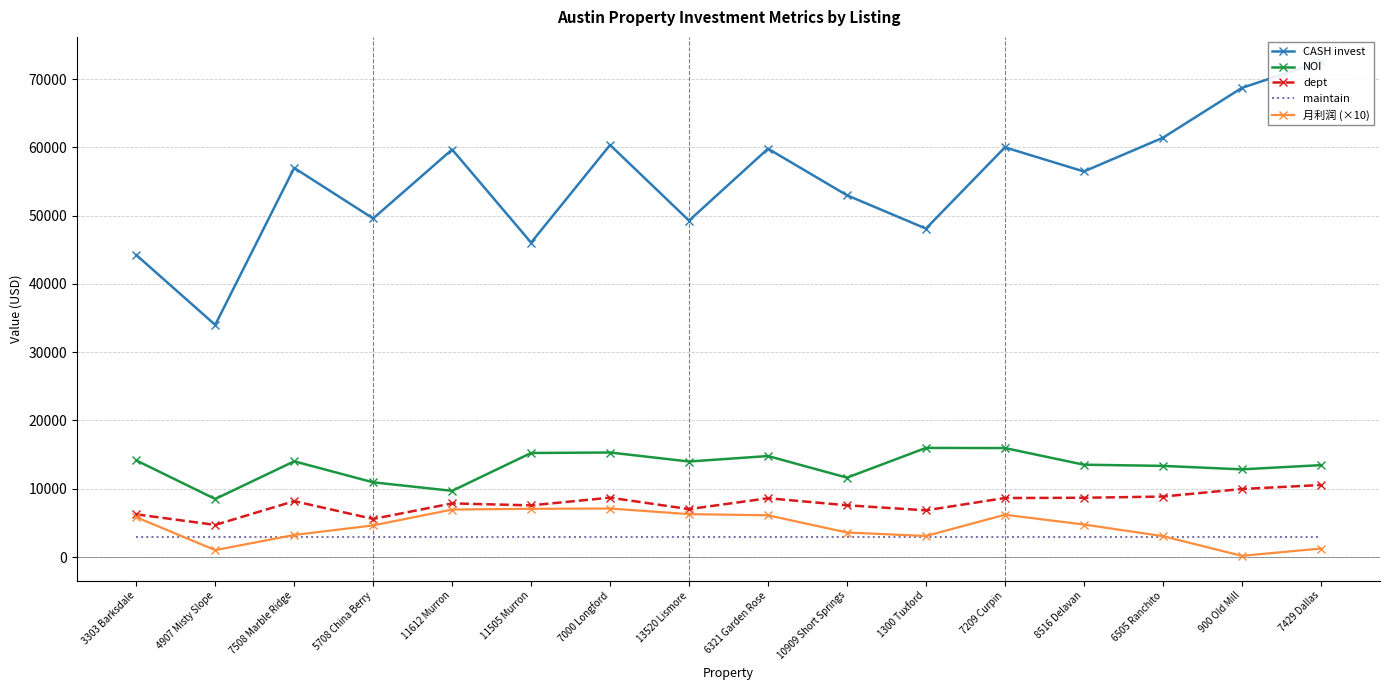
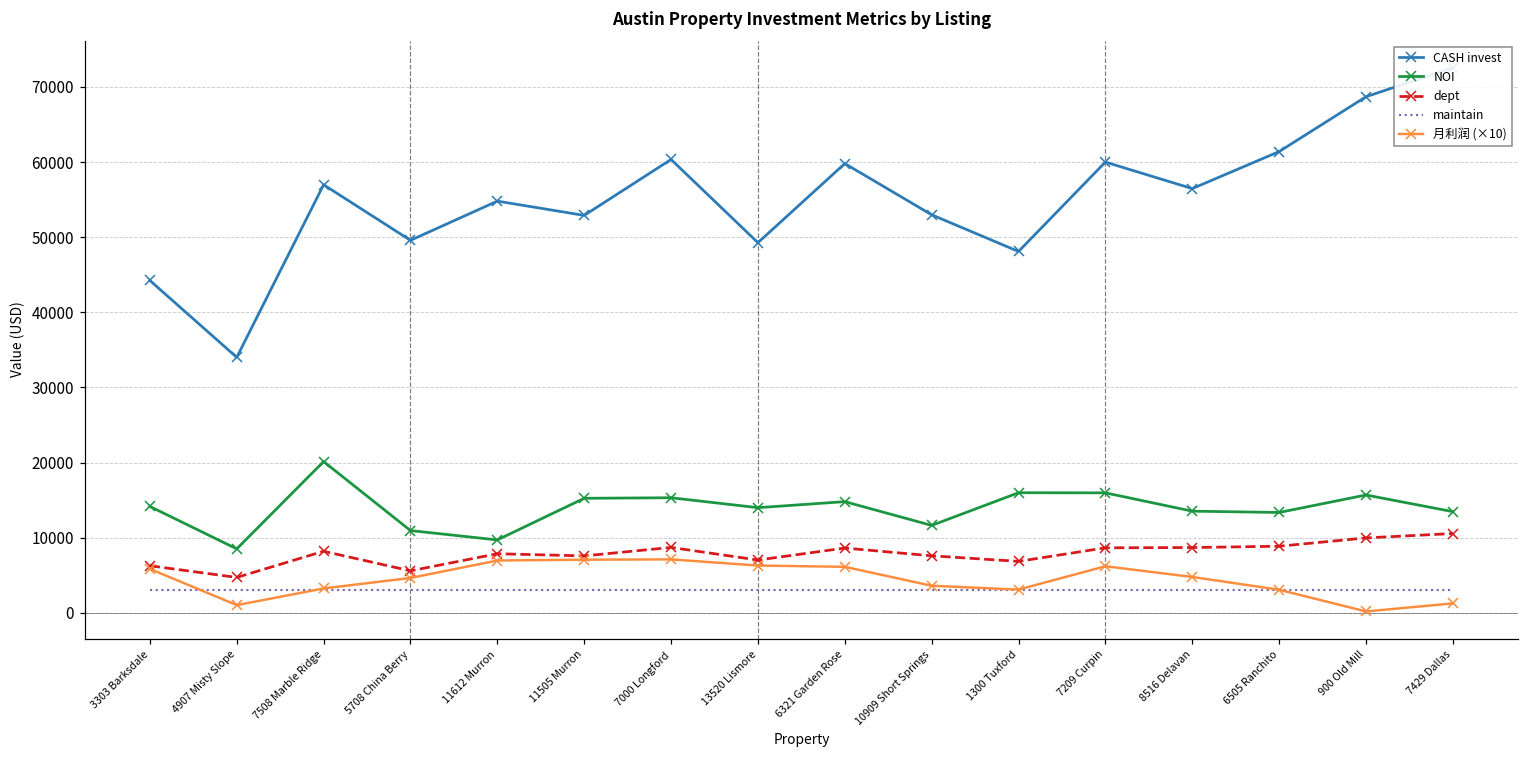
  {
    "CASH invest": {
      "3303 Barksdale": 44000,
      "4907 Misty Slope": 34000,
      "7508 Marble Ridge": 57000,
      "5708 China Berry": 50000,
-     "11612 Murron": 60000,
-     "11505 Murron": 46000,
+     "11612 Murron": 55000,
+     "11505 Murron": 53000,
      "7000 Longford": 60000,
      "13520 Lismore": 49000,
      "6321 Garden Rose": 60000,
      "10909 Short Springs": 53000,
      "1300 Tuxford": 48000,
      "7209 Curpin": 60000,
      "8516 Delavan": 56000,
      "6505 Ranchito": 61000,
      "900 Old Mill": 69000
    },
    "NOI": {
      "3303 Barksdale": 14000,
      "4907 Misty Slope": 9000,
-     "7508 Marble Ridge": 14000,
+     "7508 Marble Ridge": 20000,
      "5708 China Berry": 11000,
      "11612 Murron": 10000,
      "11505 Murron": 15000,
      "7000 Longford": 15000,
      "13520 Lismore": 14000,
      "6321 Garden Rose": 15000,
      "10909 Short Springs": 12000,
      "1300 Tuxford": 16000,
      "7209 Curpin": 16000,
      "8516 Delavan": 14000,
      "6505 Ranchito": 13000,
-     "900 Old Mill": 13000,
+     "900 Old Mill": 16000,
      "7429 Dallas": 13000
    },
    "dept": {
      "3303 Barksdale": 6000,
      "4907 Misty Slope": 5000,
      "7508 Marble Ridge": 8000,
      "5708 China Berry": 6000,
      "11612 Murron": 8000,
      "11505 Murron": 8000,
      "7000 Longford": 9000,
      "13520 Lismore": 7000,
      "6321 Garden Rose": 9000,
      "10909 Short Springs": 8000,
      "1300 Tuxford": 7000,
      "7209 Curpin": 9000,
      "8516 Delavan": 9000,
      "6505 Ranchito": 9000,
      "900 Old Mill": 10000,
      "7429 Dallas": 11000
    },
    "maintain": {
      "3303 Barksdale": 3000,
      "4907 Misty Slope": 3000,
      "5708 China Berry": 3000,
      "11612 Murron": 3000,
      "11505 Murron": 3000,
      "7000 Longford": 3000,
      "13520 Lismore": 3000,
      "6321 Garden Rose": 3000,
      "10909 Short Springs": 3000,
      "7209 Curpin": 3000,
      "8516 Delavan": 3000,
      "900 Old Mill": 3000,
      "7429 Dallas": 3000
    },
    "月利润 (×10)": {
      "3303 Barksdale": 6000,
      "4907 Misty Slope": 1000,
      "5708 China Berry": 5000,
      "11612 Murron": 7000,
      "11505 Murron": 7000,
      "7000 Longford": 7000,
      "13520 Lismore": 6000,
      "6321 Garden Rose": 6000,
      "10909 Short Springs": 4000,
      "7209 Curpin": 6000,
      "8516 Delavan": 5000,
      "900 Old Mill": 0,
      "7429 Dallas": 1000
    }
  }
